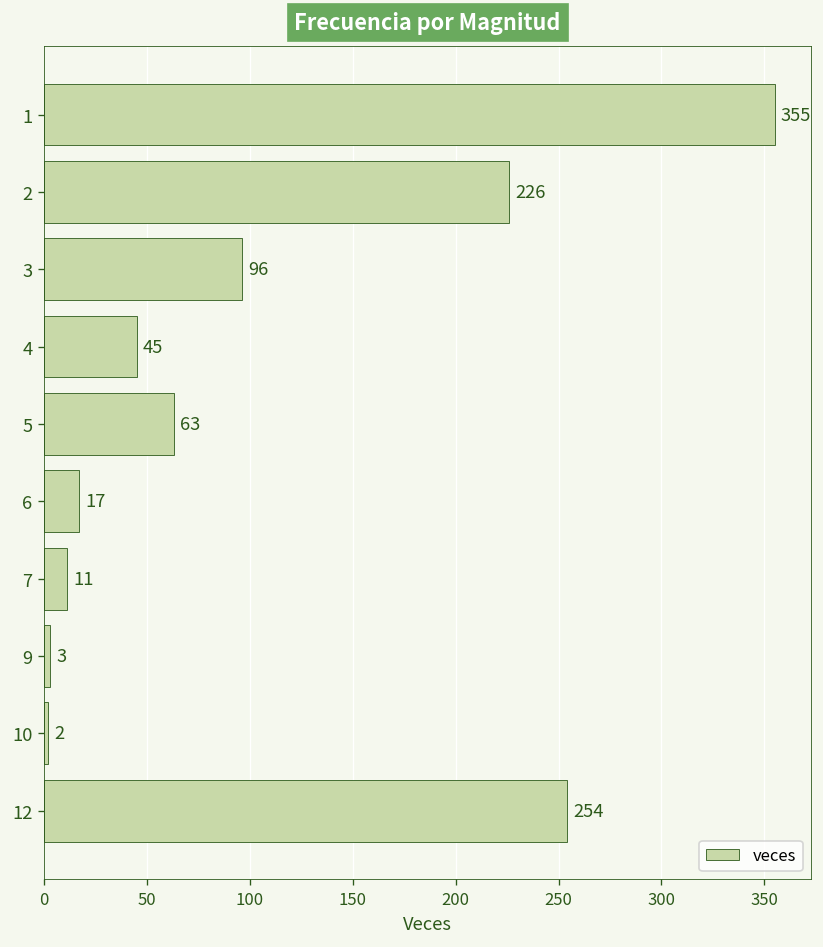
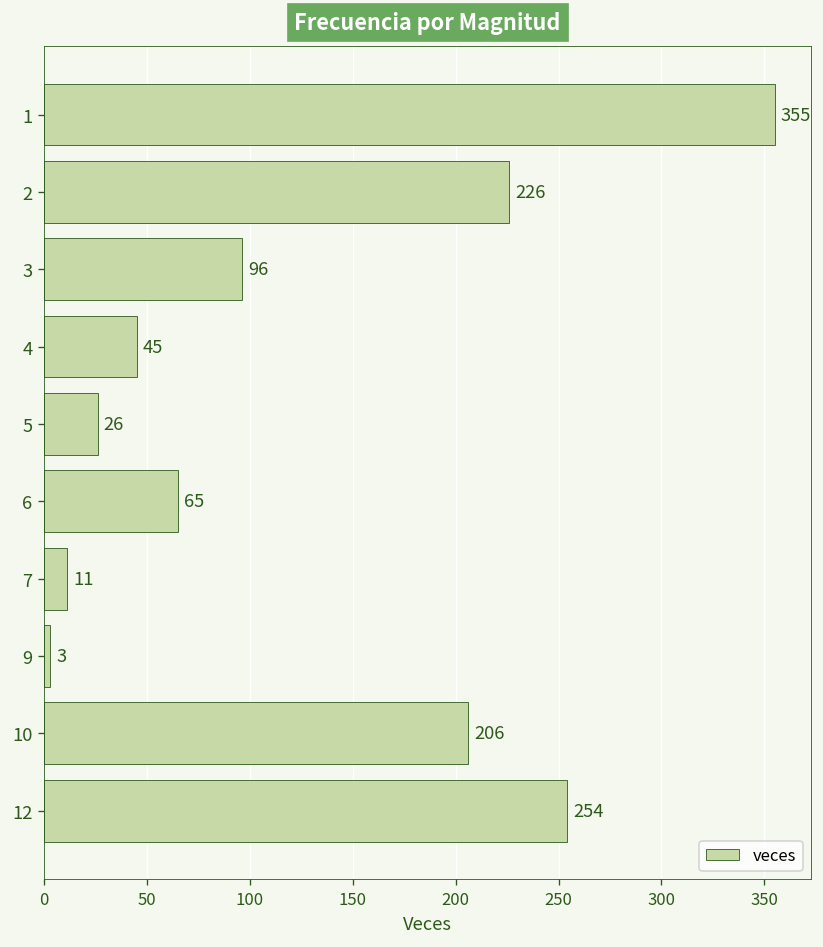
  {
    "1": 355,
    "2": 226,
    "3": 96,
    "4": 45,
-   "5": 63,
-   "6": 17,
+   "5": 26,
+   "6": 65,
    "7": 11,
    "9": 3,
-   "10": 2,
+   "10": 206,
    "12": 254
  }
